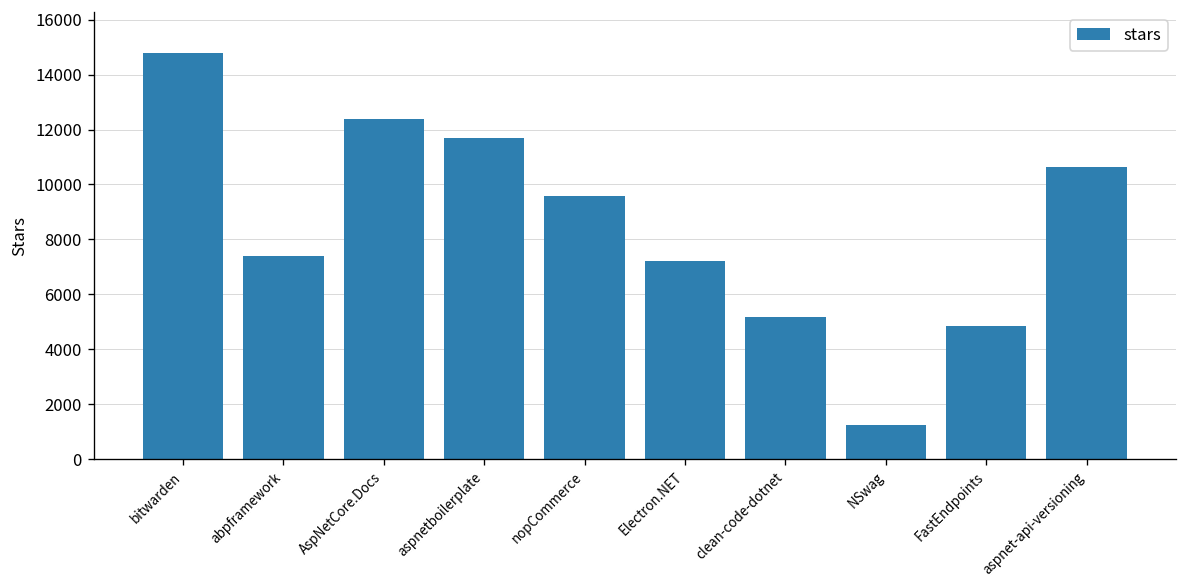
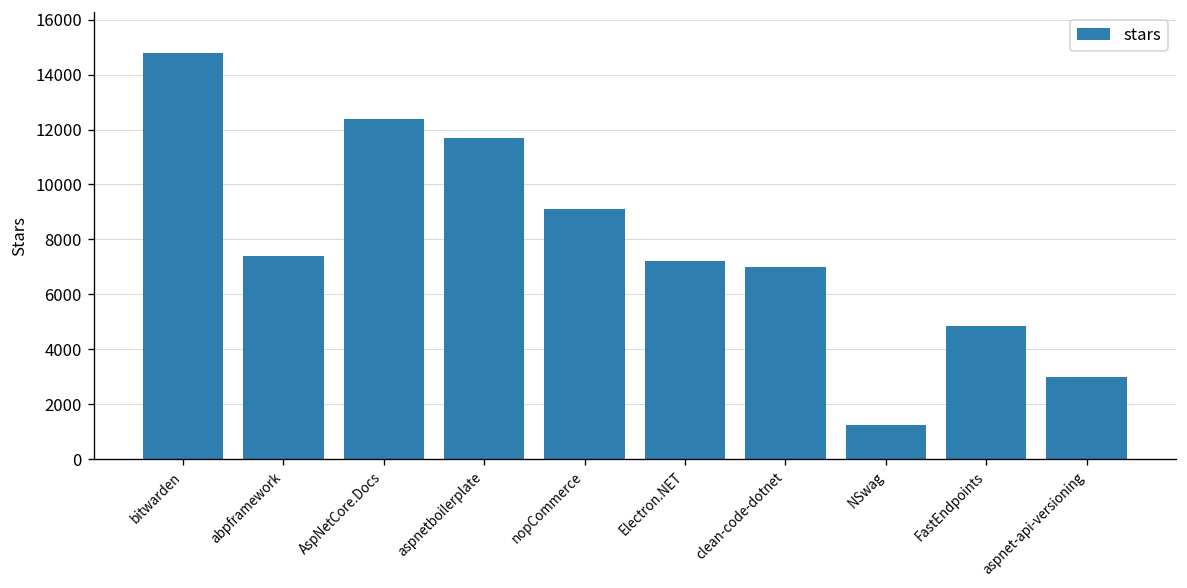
  {
    "bitwarden": 14800,
    "abpframework": 7400,
    "AspNetCore.Docs": 12400,
    "aspnetboilerplate": 11700,
-   "nopCommerce": 9600,
+   "nopCommerce": 9100,
    "Electron.NET": 7200,
-   "clean-code-dotnet": 5200,
+   "clean-code-dotnet": 7000,
    "NSwag": 1200,
    "FastEndpoints": 4800,
-   "aspnet-api-versioning": 10600
+   "aspnet-api-versioning": 3000
  }
